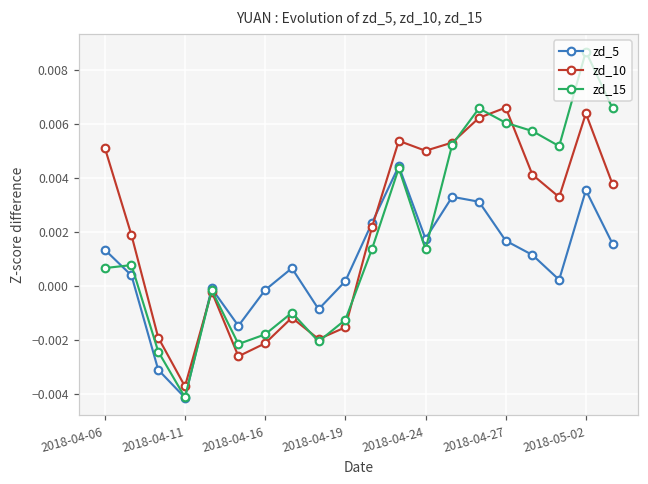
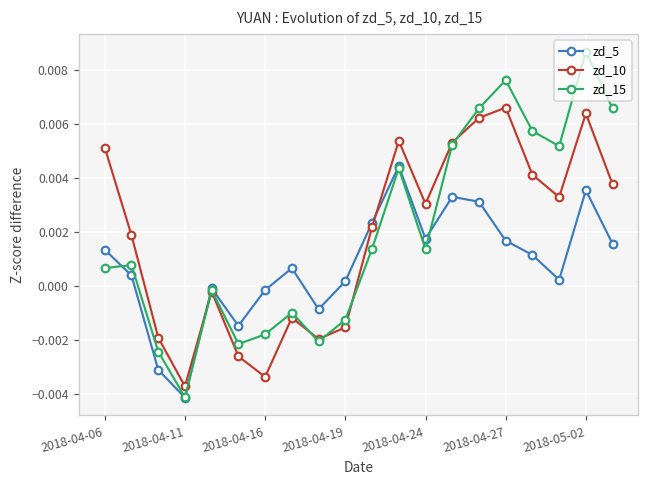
  {
    "zd_5": {
      "2018-04-06": 0.0013,
      "2018-04-16": -0.0001,
      "2018-04-19": 0.0002,
      "2018-04-24": 0.0018,
      "2018-04-27": 0.0017,
      "2018-05-02": 0.0036
    },
    "zd_10": {
      "2018-04-06": 0.0051,
      "2018-04-11": -0.0037,
-     "2018-04-16": -0.0021,
+     "2018-04-16": -0.0034,
      "2018-04-19": -0.0015,
-     "2018-04-24": 0.0050,
+     "2018-04-24": 0.0030,
      "2018-04-27": 0.0066,
      "2018-05-02": 0.0064
    },
    "zd_15": {
      "2018-04-06": 0.0007,
      "2018-04-16": -0.0018,
      "2018-04-19": -0.0013,
      "2018-04-24": 0.0014,
-     "2018-04-27": 0.0061
+     "2018-04-27": 0.0076
    }
  }
